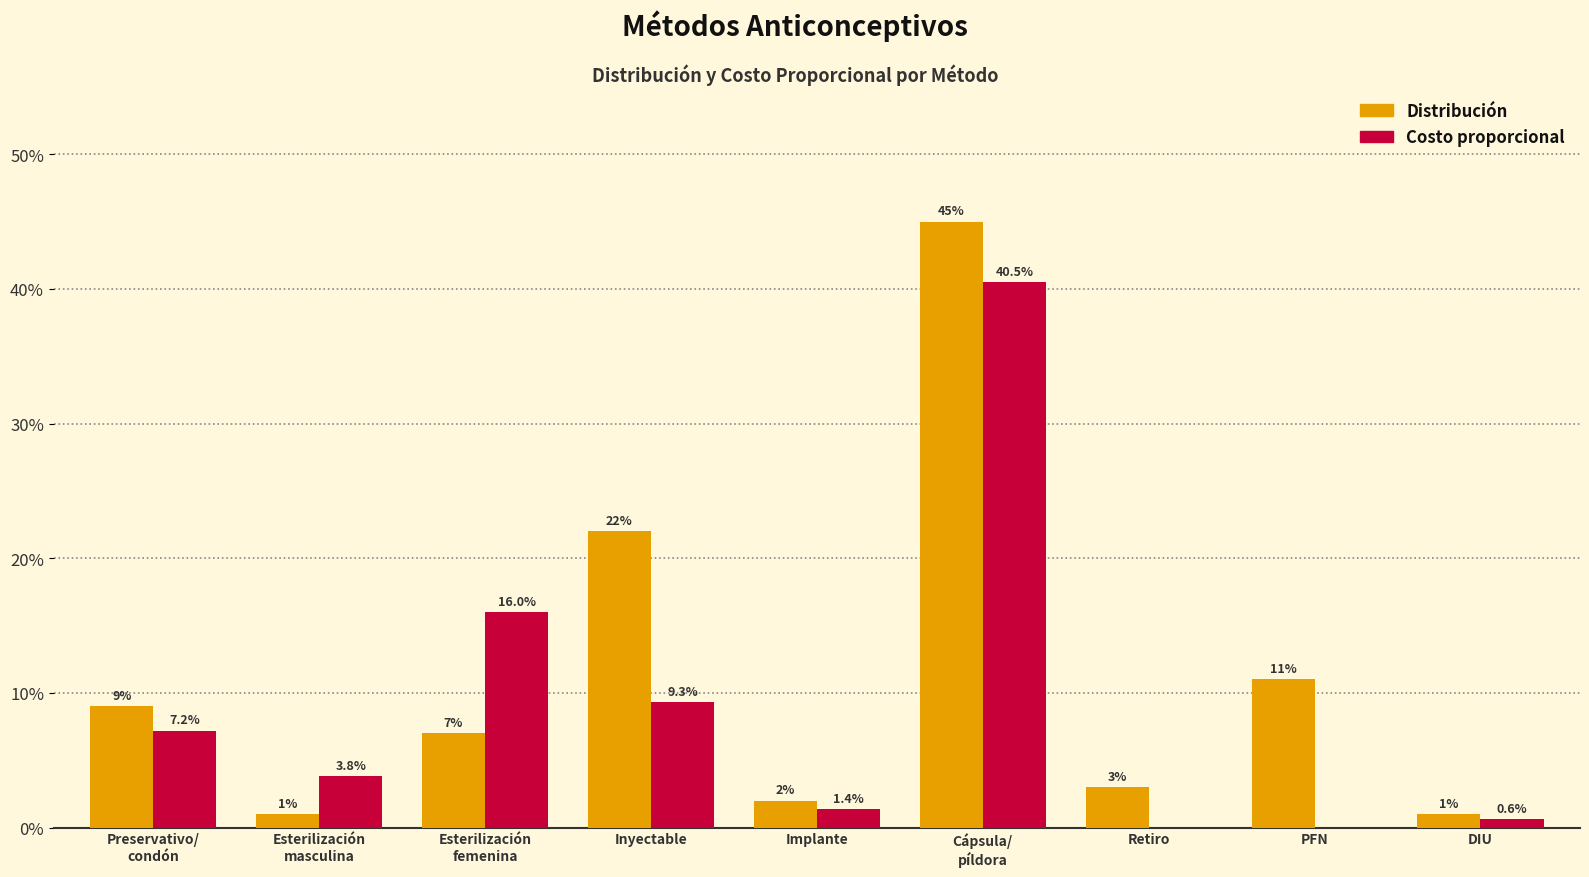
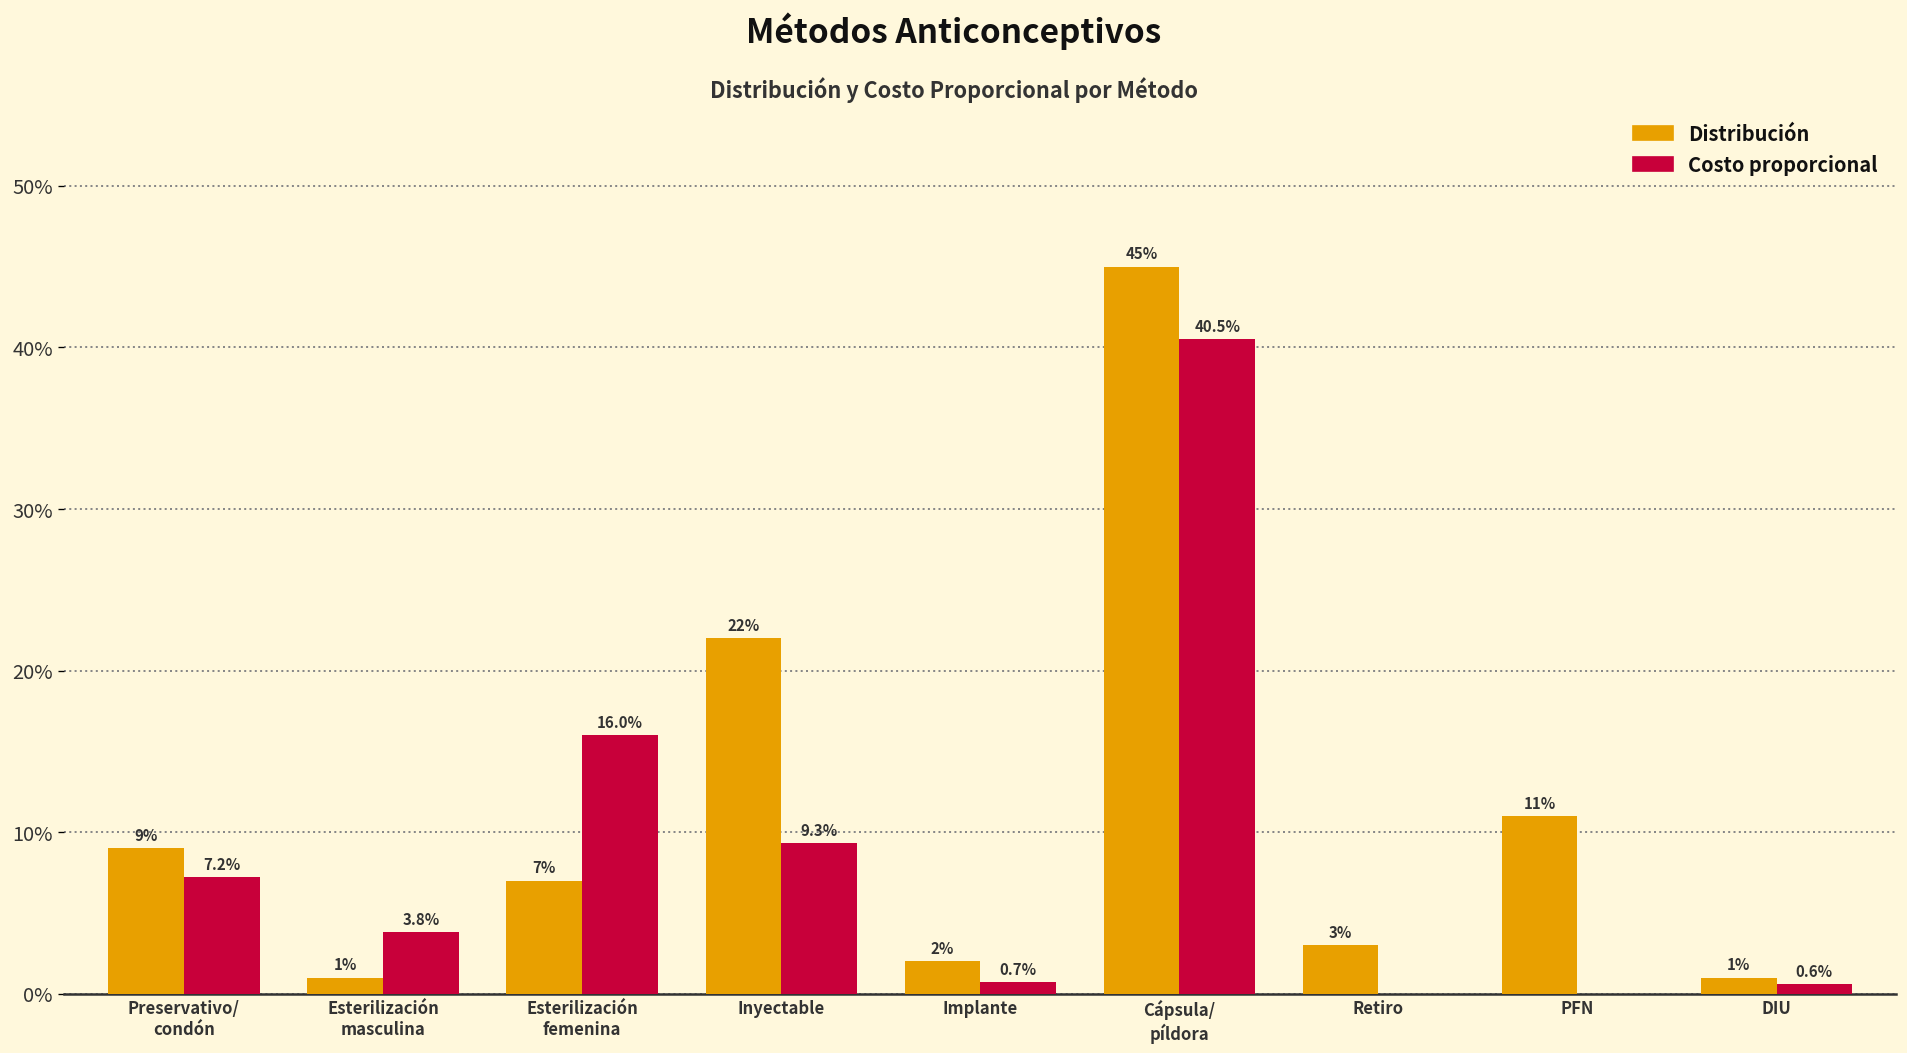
  {
    "Distribución": {
      "Preservativo/ condón": "9%",
      "Esterilización masculina": "1%",
      "Esterilización femenina": "7%",
      "Inyectable": "22%",
      "Implante": "2%",
      "Cápsula/ píldora": "45%",
      "Retiro": "3%",
      "PFN": "11%",
      "DIU": "1%"
    },
    "Costo proporcional": {
      "Preservativo/ condón": "7.2%",
      "Esterilización masculina": "3.8%",
      "Esterilización femenina": "16.0%",
      "Inyectable": "9.3%",
-     "Implante": "1.4%",
+     "Implante": "0.7%",
      "Cápsula/ píldora": "40.5%",
      "DIU": "0.6%"
    }
  }
